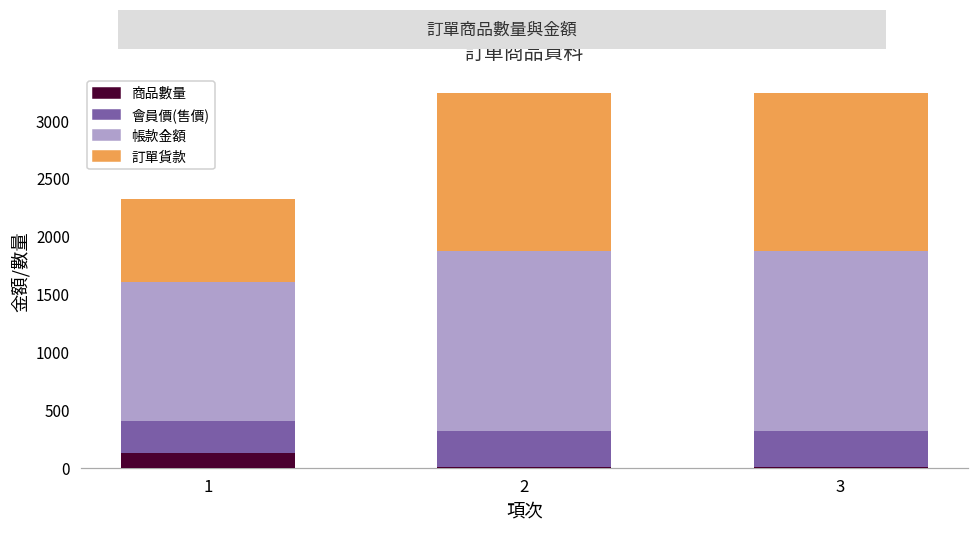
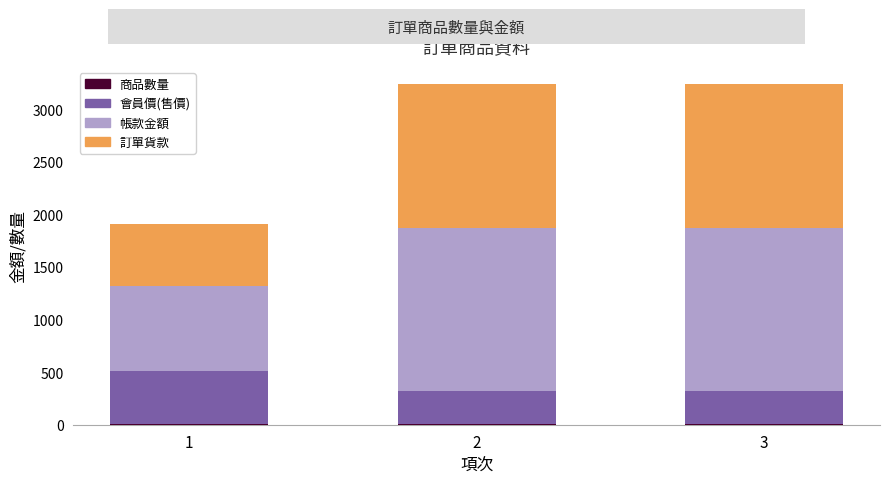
  {
    "商品數量": {
-     "1": 130
+     "1": 0
    },
    "會員價(售價)": {
-     "1": 270,
+     "1": 500,
      "2": 310,
      "3": 310
    },
    "帳款金額": {
-     "1": 1200,
+     "1": 820,
      "2": 1560,
      "3": 1560
    },
    "訂單貨款": {
-     "1": 720,
+     "1": 590,
      "2": 1370,
      "3": 1370
    }
  }
